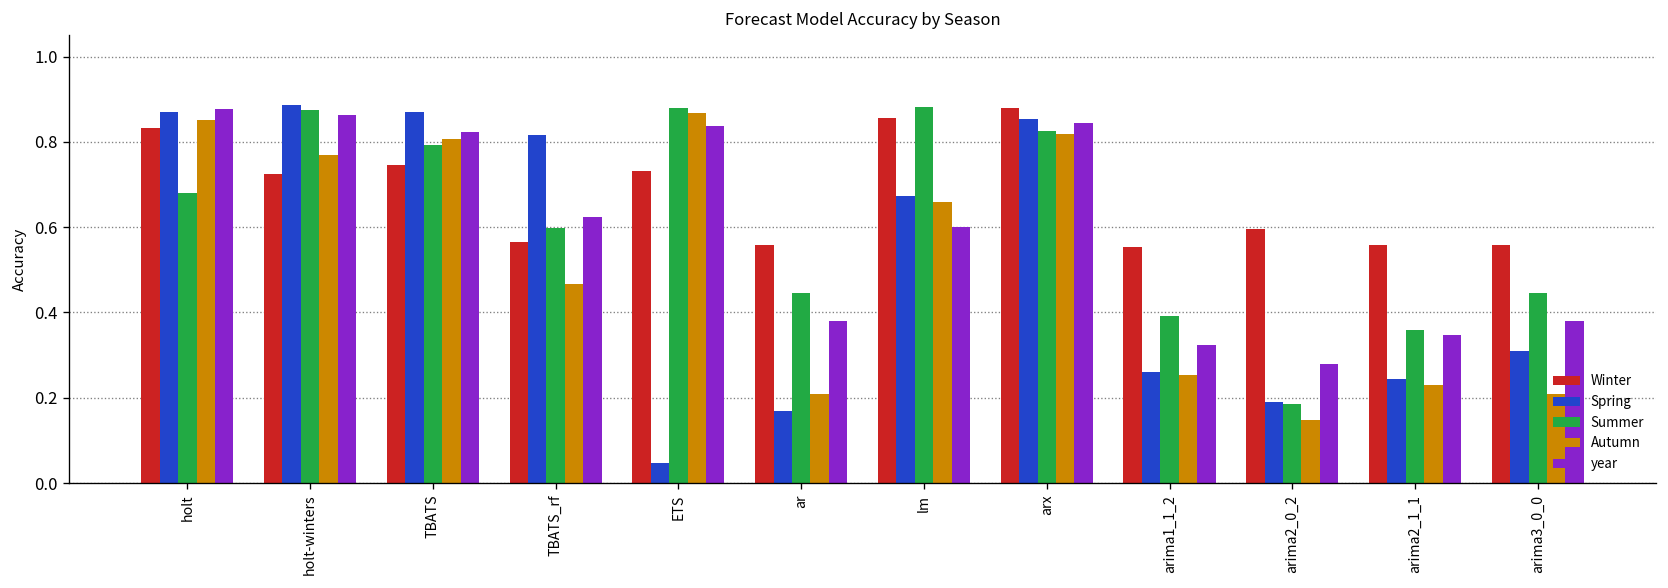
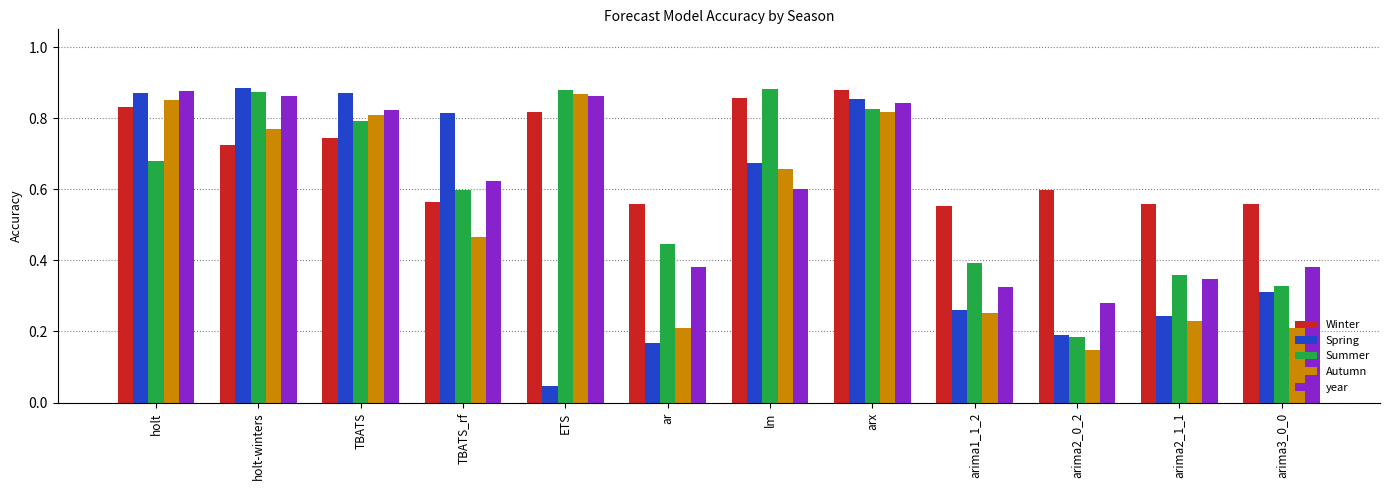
  {
    "Winter": {
      "holt": 0.83,
      "holt-winters": 0.72,
      "TBATS": 0.75,
      "TBATS_rf": 0.56,
-     "ETS": 0.73,
+     "ETS": 0.82,
      "ar": 0.56,
      "lm": 0.86,
      "arx": 0.88,
      "arima1_1_2": 0.55,
      "arima2_0_2": 0.60,
      "arima2_1_1": 0.56,
      "arima3_0_0": 0.56
    },
    "Spring": {
      "holt": 0.87,
      "holt-winters": 0.89,
      "TBATS": 0.87,
      "TBATS_rf": 0.82,
      "ETS": 0.05,
      "ar": 0.17,
      "lm": 0.67,
      "arx": 0.85,
      "arima1_1_2": 0.26,
      "arima2_0_2": 0.19,
      "arima2_1_1": 0.24,
      "arima3_0_0": 0.31
    },
    "Summer": {
      "holt": 0.68,
      "holt-winters": 0.88,
      "TBATS": 0.79,
      "TBATS_rf": 0.60,
      "ETS": 0.88,
      "ar": 0.45,
      "lm": 0.88,
      "arx": 0.83,
      "arima1_1_2": 0.39,
      "arima2_0_2": 0.18,
      "arima2_1_1": 0.36,
-     "arima3_0_0": 0.45
+     "arima3_0_0": 0.33
    },
    "Autumn": {
      "holt": 0.85,
      "holt-winters": 0.77,
      "TBATS": 0.81,
      "TBATS_rf": 0.47,
      "ETS": 0.87,
      "ar": 0.21,
      "lm": 0.66,
      "arx": 0.82,
      "arima1_1_2": 0.25,
      "arima2_0_2": 0.15,
      "arima2_1_1": 0.23,
      "arima3_0_0": 0.21
    },
    "year": {
      "holt": 0.88,
      "holt-winters": 0.86,
      "TBATS": 0.82,
      "TBATS_rf": 0.62,
-     "ETS": 0.84,
+     "ETS": 0.86,
      "ar": 0.38,
      "lm": 0.60,
      "arx": 0.84,
      "arima1_1_2": 0.32,
      "arima2_0_2": 0.28,
      "arima2_1_1": 0.35,
      "arima3_0_0": 0.38
    }
  }
